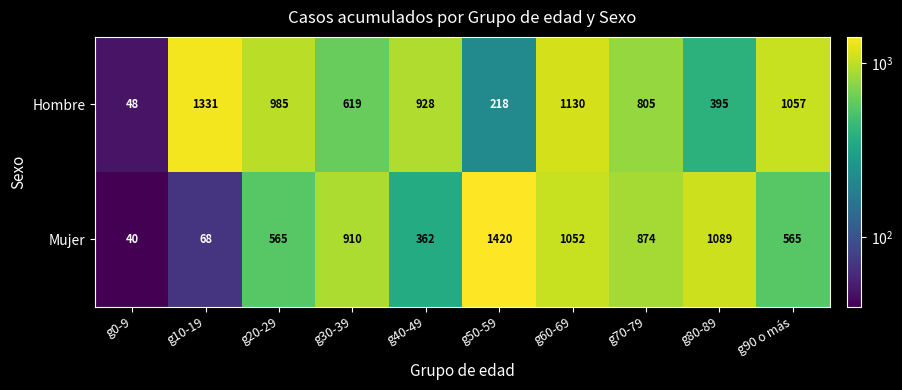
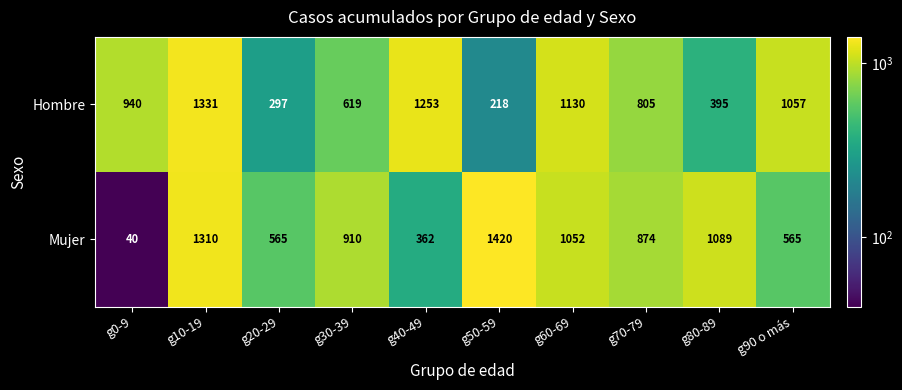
  {
    "Hombre": {
-     "g0-9": 48,
+     "g0-9": 940,
      "g10-19": 1331,
-     "g20-29": 985,
+     "g20-29": 297,
      "g30-39": 619,
-     "g40-49": 928,
+     "g40-49": 1253,
      "g50-59": 218,
      "g60-69": 1130,
      "g70-79": 805,
      "g80-89": 395,
      "g90 o más": 1057
    },
    "Mujer": {
      "g0-9": 40,
-     "g10-19": 68,
+     "g10-19": 1310,
      "g20-29": 565,
      "g30-39": 910,
      "g40-49": 362,
      "g50-59": 1420,
      "g60-69": 1052,
      "g70-79": 874,
      "g80-89": 1089,
      "g90 o más": 565
    }
  }
